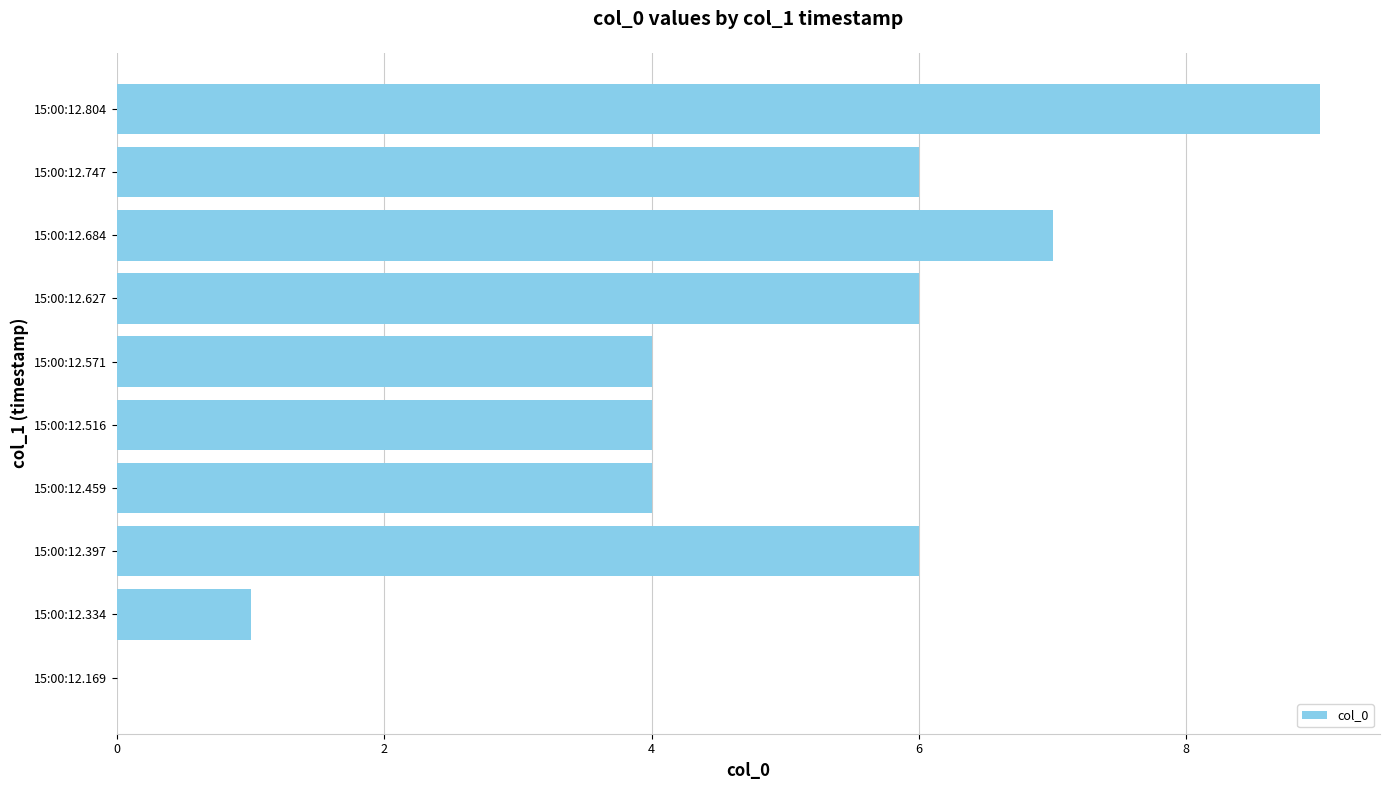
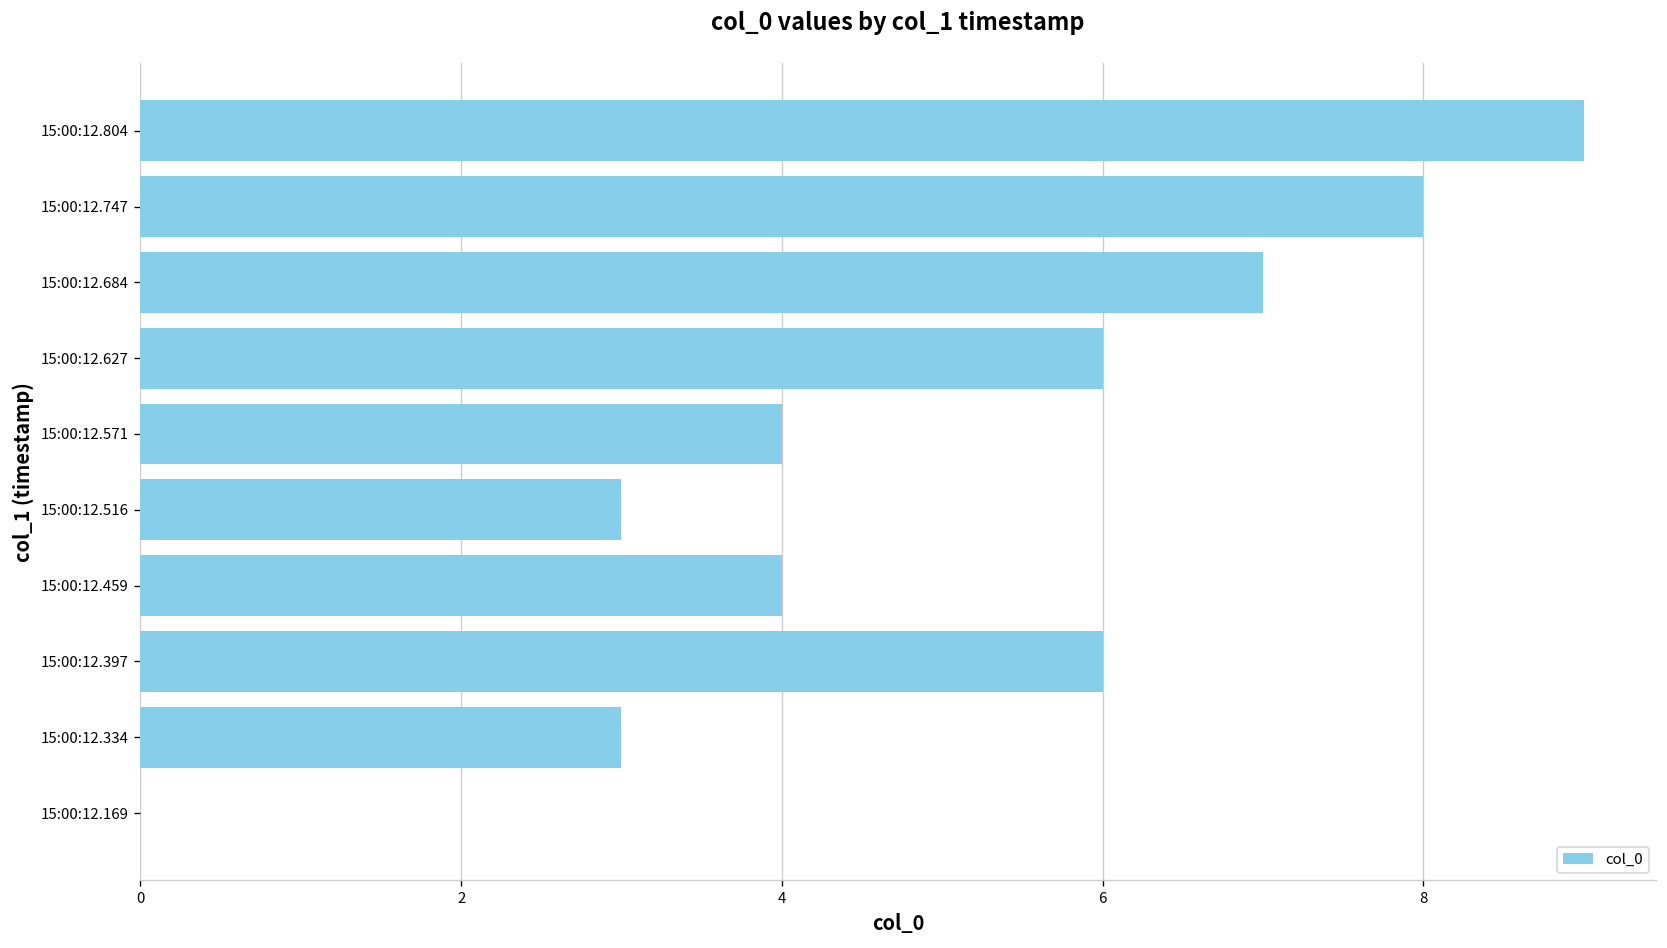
  {
    "15:00:12.804": 9,
-   "15:00:12.747": 6,
+   "15:00:12.747": 8,
    "15:00:12.684": 7,
    "15:00:12.627": 6,
    "15:00:12.571": 4,
-   "15:00:12.516": 4,
+   "15:00:12.516": 3,
    "15:00:12.459": 4,
    "15:00:12.397": 6,
-   "15:00:12.334": 1,
+   "15:00:12.334": 3,
    "15:00:12.169": 0
  }
